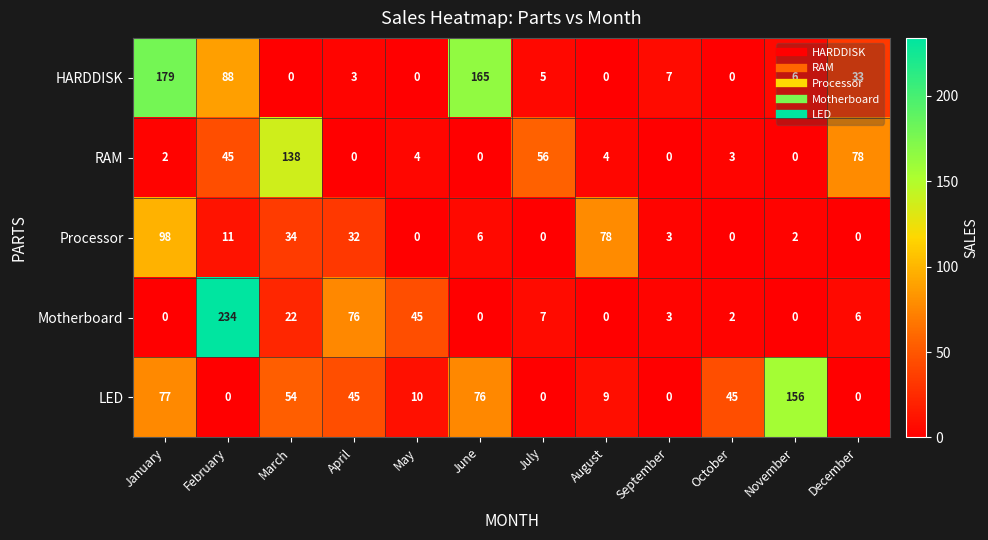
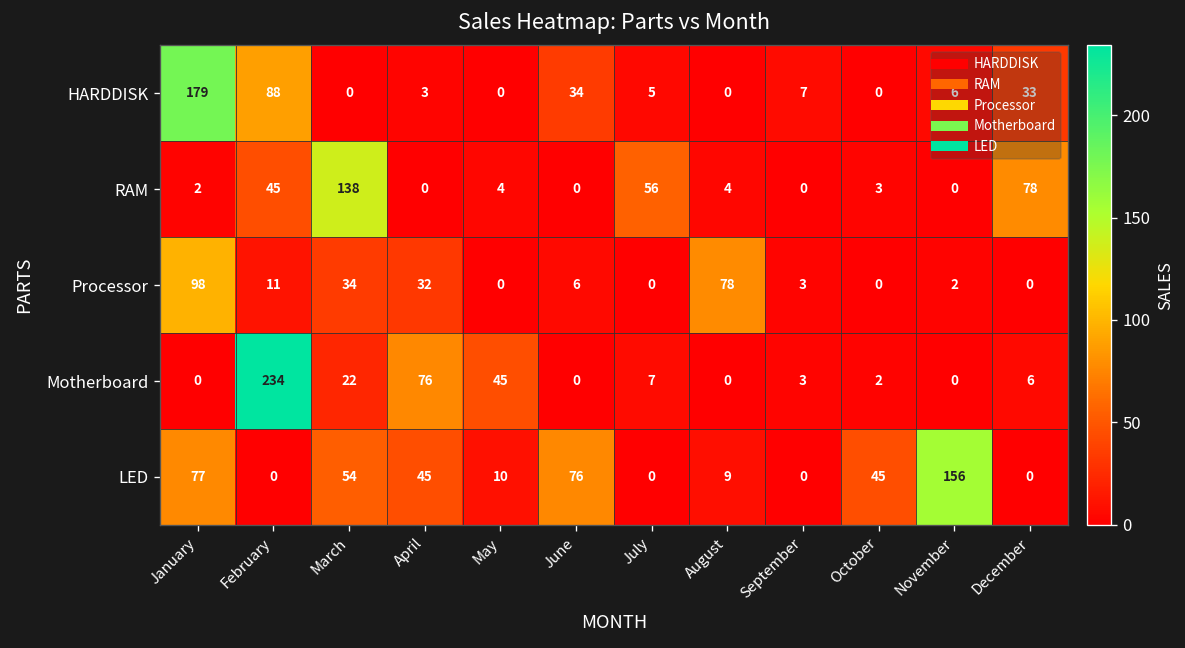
  {
    "HARDDISK": {
      "January": 179,
      "February": 88,
      "March": 0,
      "April": 3,
      "May": 0,
-     "June": 165,
+     "June": 34,
      "July": 5,
      "August": 0,
      "September": 7,
      "October": 0
    },
    "RAM": {
      "January": 2,
      "February": 45,
      "March": 138,
      "April": 0,
      "May": 4,
      "June": 0,
      "July": 56,
      "August": 4,
      "September": 0,
      "October": 3,
      "November": 0,
      "December": 78
    },
    "Processor": {
      "January": 98,
      "February": 11,
      "March": 34,
      "April": 32,
      "May": 0,
      "June": 6,
      "July": 0,
      "August": 78,
      "September": 3,
      "October": 0,
      "November": 2,
      "December": 0
    },
    "Motherboard": {
      "January": 0,
      "February": 234,
      "March": 22,
      "April": 76,
      "May": 45,
      "June": 0,
      "July": 7,
      "August": 0,
      "September": 3,
      "October": 2,
      "November": 0,
      "December": 6
    },
    "LED": {
      "January": 77,
      "February": 0,
      "March": 54,
      "April": 45,
      "May": 10,
      "June": 76,
      "July": 0,
      "August": 9,
      "September": 0,
      "October": 45,
      "November": 156,
      "December": 0
    }
  }
